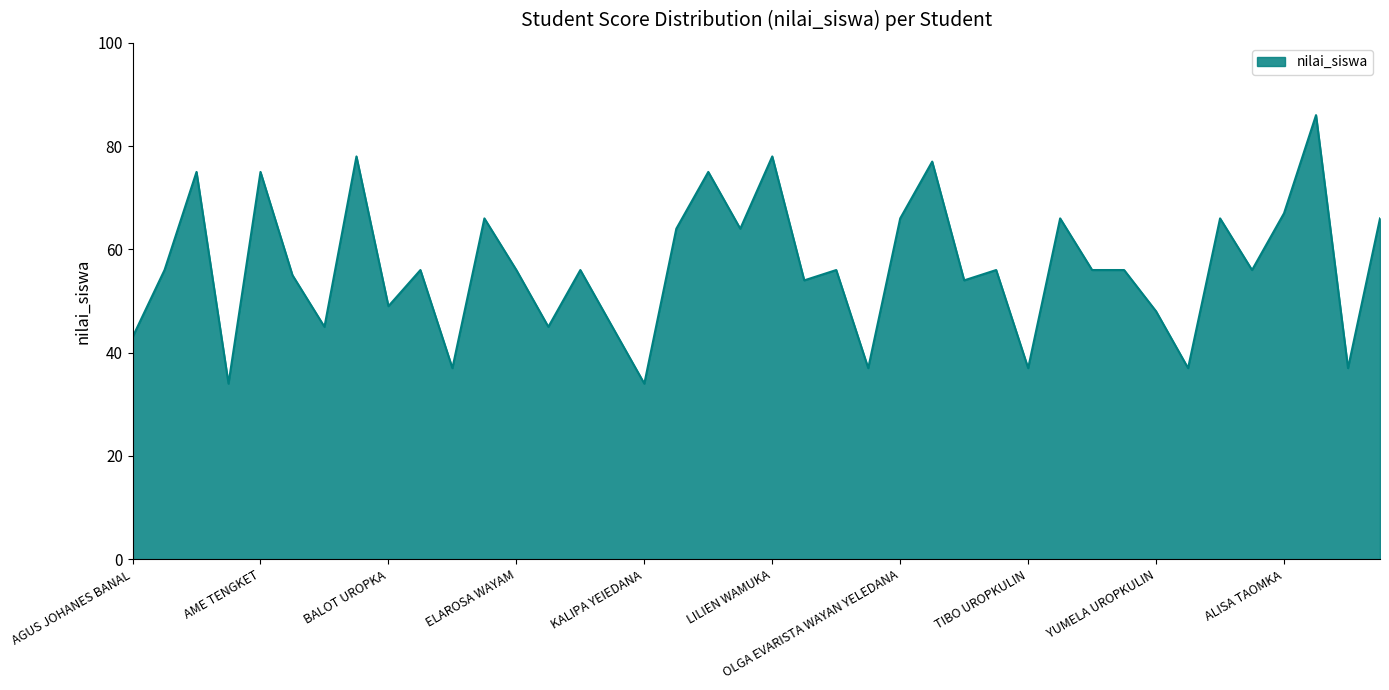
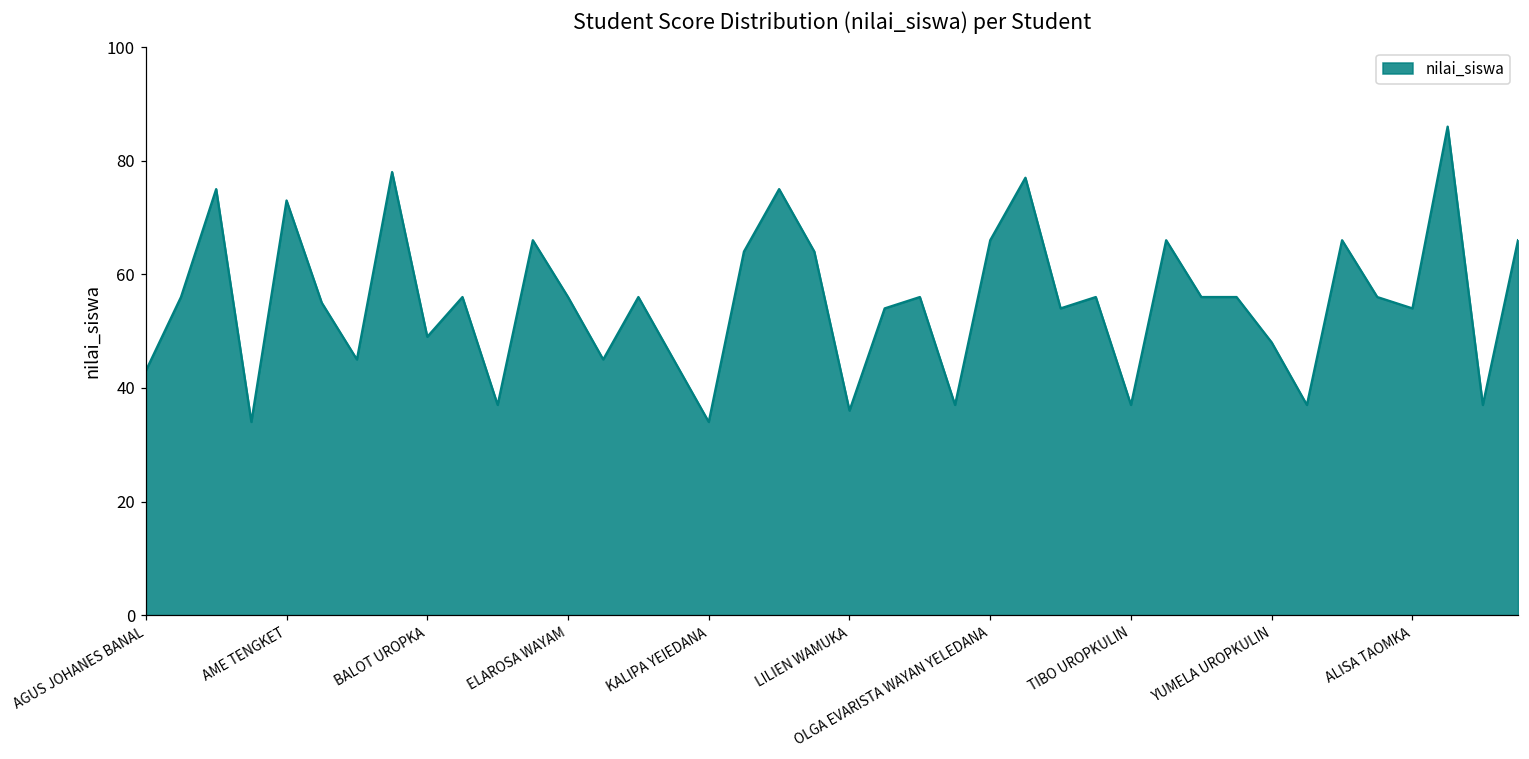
  {
    "AGUS JOHANES BANAL": 43,
-   "AME TENGKET": 75,
+   "AME TENGKET": 73,
    "BALOT UROPKA": 49,
    "ELAROSA WAYAM": 56,
    "KALIPA YEIEDANA": 34,
-   "LILIEN WAMUKA": 78,
+   "LILIEN WAMUKA": 36,
    "OLGA EVARISTA WAYAN YELEDANA": 66,
    "TIBO UROPKULIN": 37,
    "YUMELA UROPKULIN": 48,
-   "ALISA TAOMKA": 67
+   "ALISA TAOMKA": 54
  }
